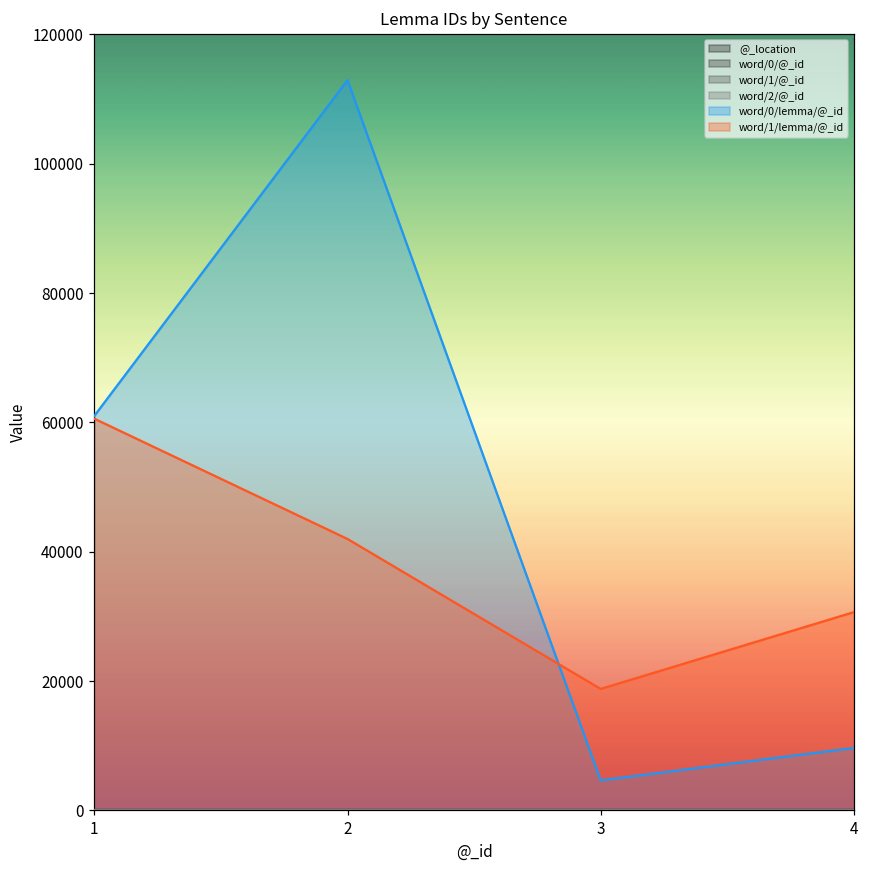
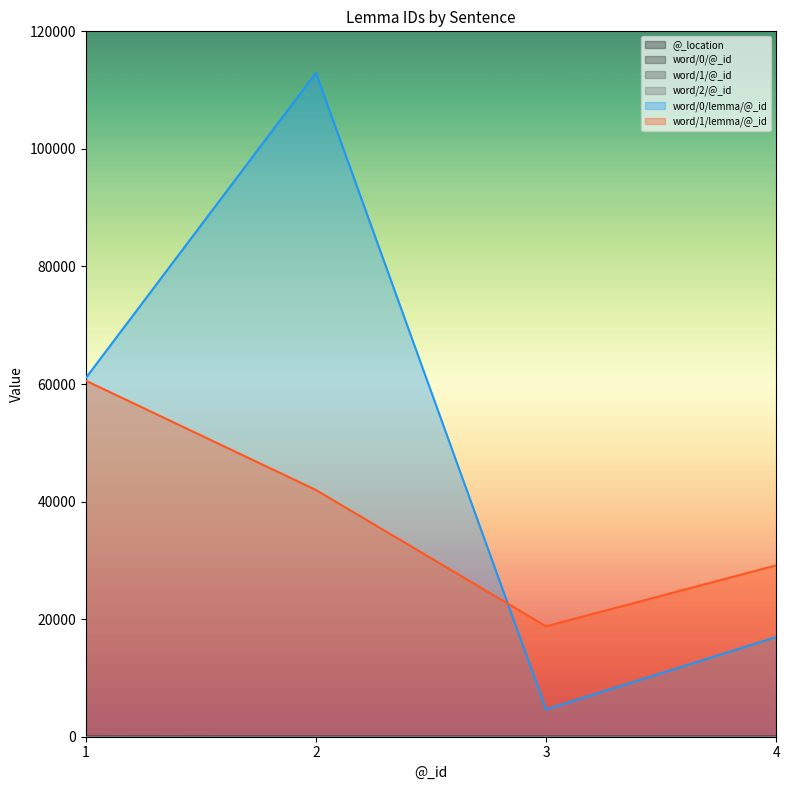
  {
    "word/2/@_id": {
      "1": 0,
      "2": 0,
      "3": 0,
      "4": 0
    },
    "word/0/lemma/@_id": {
      "1": 61000,
      "2": 113000,
      "3": 5000,
-     "4": 10000
+     "4": 17000
    },
    "word/1/lemma/@_id": {
      "1": 61000,
      "2": 42000,
      "3": 19000,
-     "4": 31000
+     "4": 29000
    }
  }
